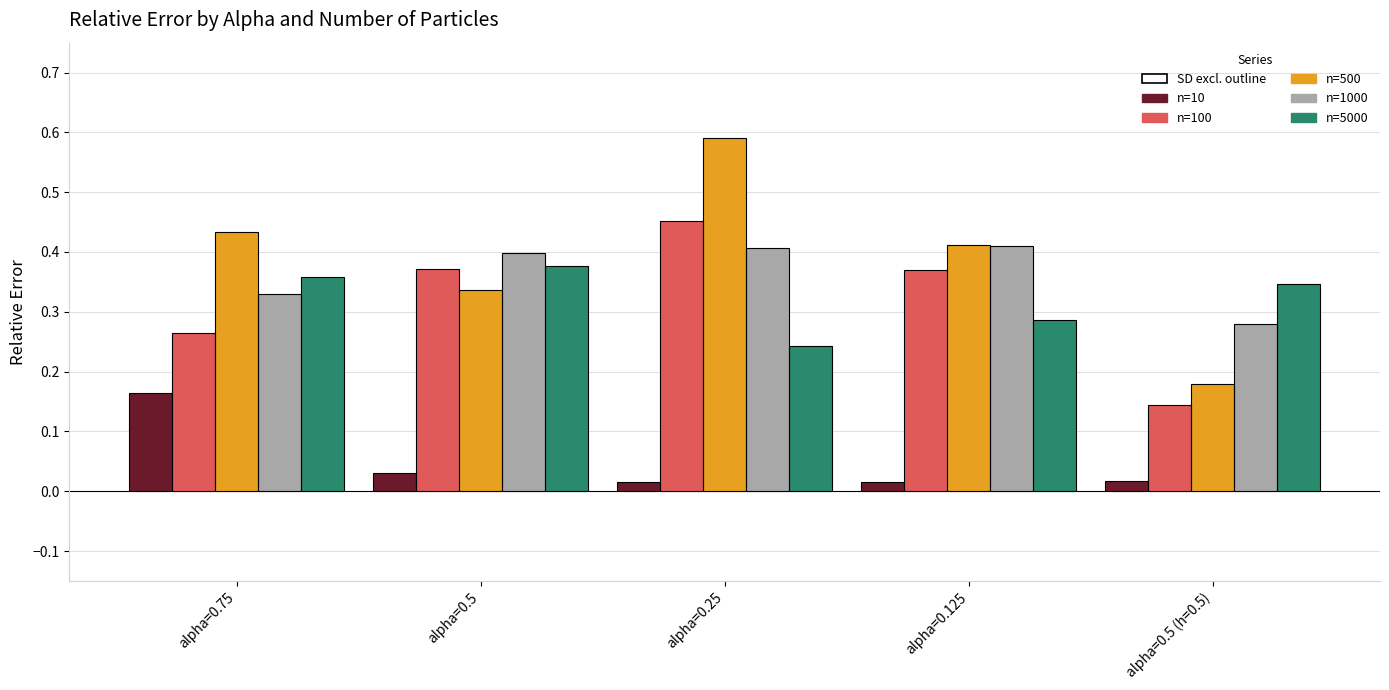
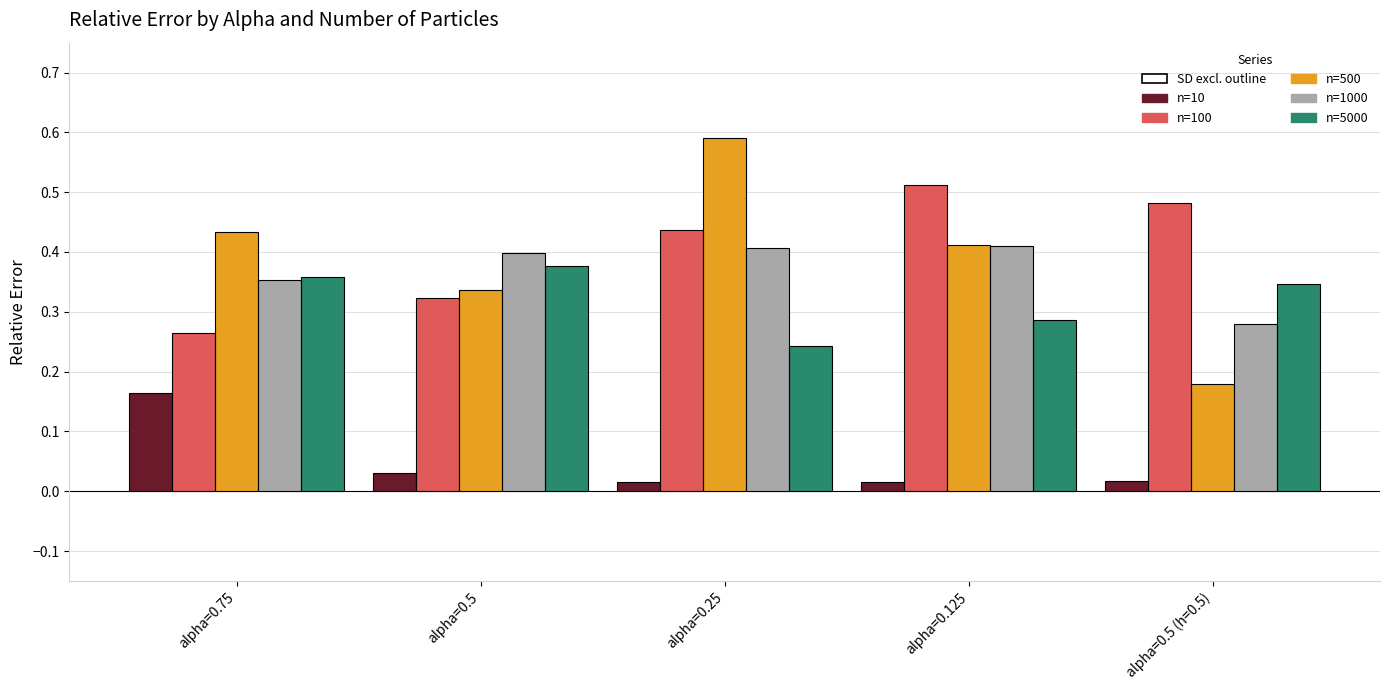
  {
    "n=10": {
      "alpha=0.75": 0.16,
      "alpha=0.5": 0.03,
      "alpha=0.25": 0.02,
      "alpha=0.125": 0.01,
      "alpha=0.5 (h=0.5)": 0.02
    },
    "n=100": {
      "alpha=0.75": 0.26,
-     "alpha=0.5": 0.37,
-     "alpha=0.25": 0.45,
-     "alpha=0.125": 0.37,
-     "alpha=0.5 (h=0.5)": 0.14
+     "alpha=0.5": 0.32,
+     "alpha=0.25": 0.44,
+     "alpha=0.125": 0.51,
+     "alpha=0.5 (h=0.5)": 0.48
    },
    "n=500": {
      "alpha=0.75": 0.43,
      "alpha=0.5": 0.34,
      "alpha=0.25": 0.59,
      "alpha=0.125": 0.41,
      "alpha=0.5 (h=0.5)": 0.18
    },
    "n=1000": {
-     "alpha=0.75": 0.33,
+     "alpha=0.75": 0.35,
      "alpha=0.5": 0.40,
      "alpha=0.25": 0.41,
      "alpha=0.125": 0.41,
      "alpha=0.5 (h=0.5)": 0.28
    },
    "n=5000": {
      "alpha=0.75": 0.36,
      "alpha=0.5": 0.38,
      "alpha=0.25": 0.24,
      "alpha=0.125": 0.29,
      "alpha=0.5 (h=0.5)": 0.35
    }
  }
